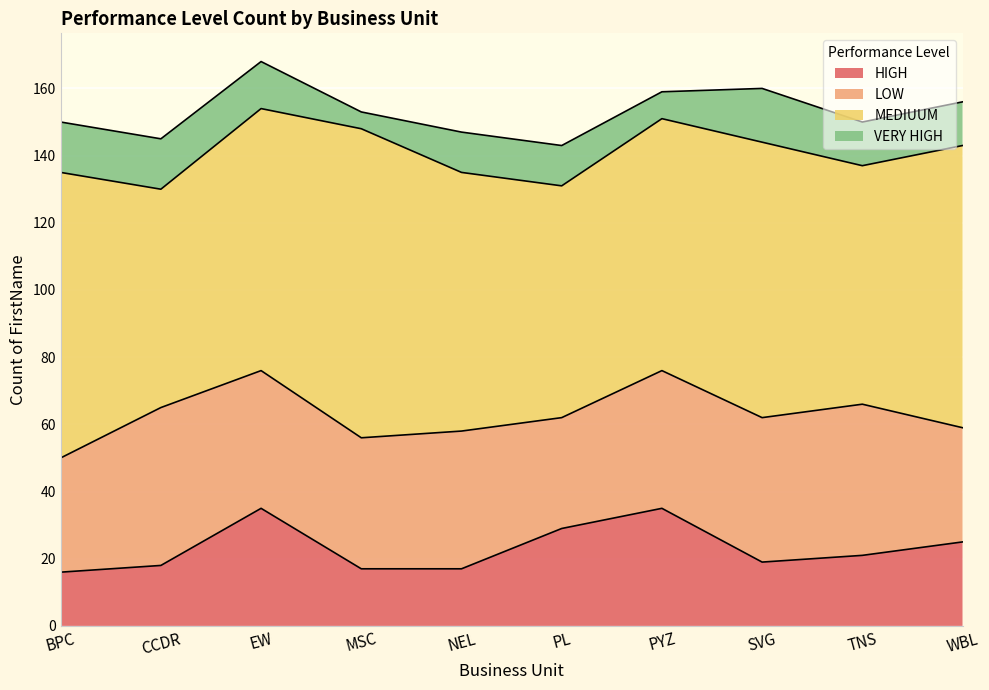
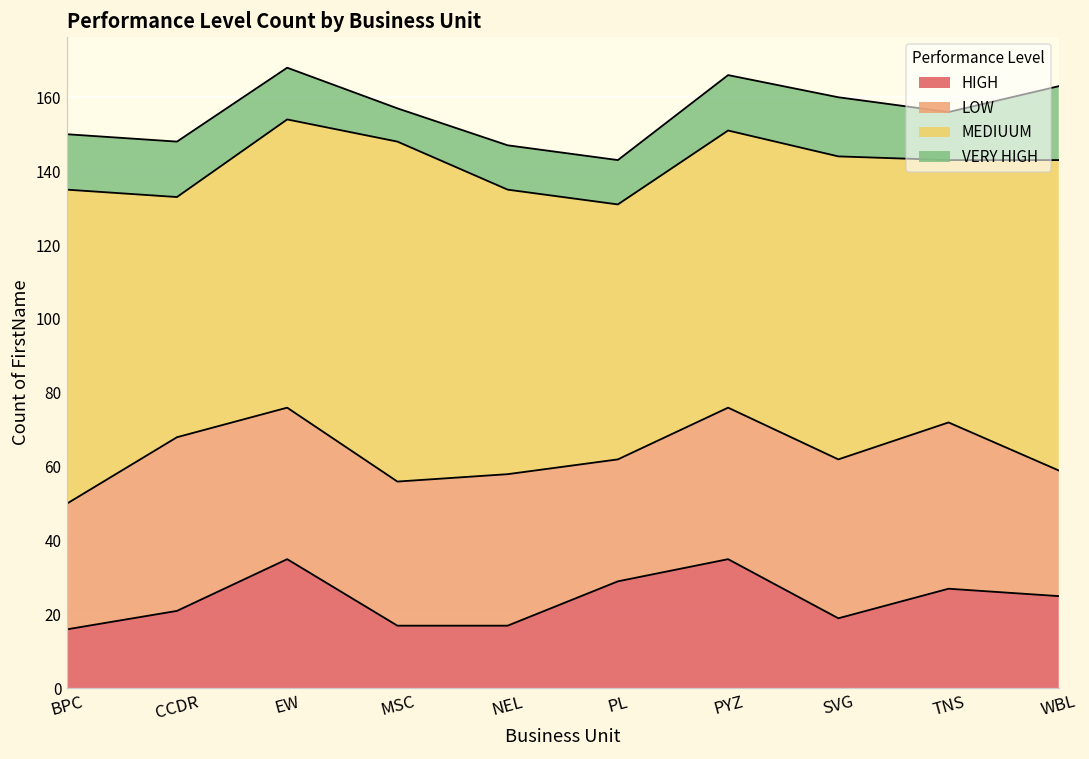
  {
    "HIGH": {
      "BPC": 16,
-     "CCDR": 18,
+     "CCDR": 21,
      "EW": 35,
      "MSC": 17,
      "NEL": 17,
      "PL": 29,
      "PYZ": 35,
      "SVG": 19,
-     "TNS": 21,
+     "TNS": 27,
      "WBL": 25
    },
    "VERY HIGH": {
      "BPC": 15,
      "CCDR": 15,
      "EW": 14,
-     "MSC": 5,
+     "MSC": 9,
      "NEL": 12,
      "PL": 12,
-     "PYZ": 8,
+     "PYZ": 15,
      "SVG": 16,
-     "WBL": 13
+     "WBL": 20
    }
  }
